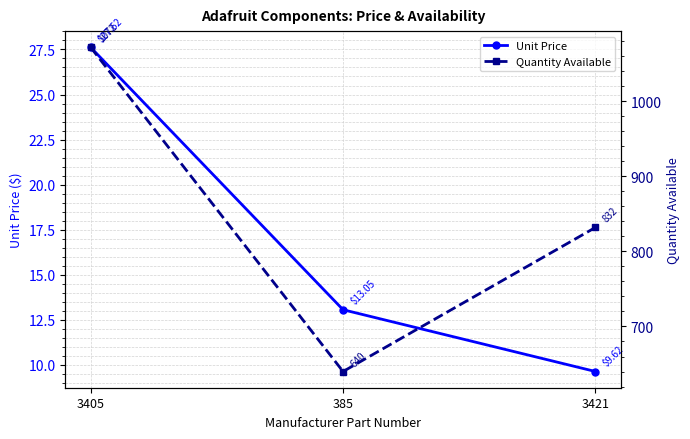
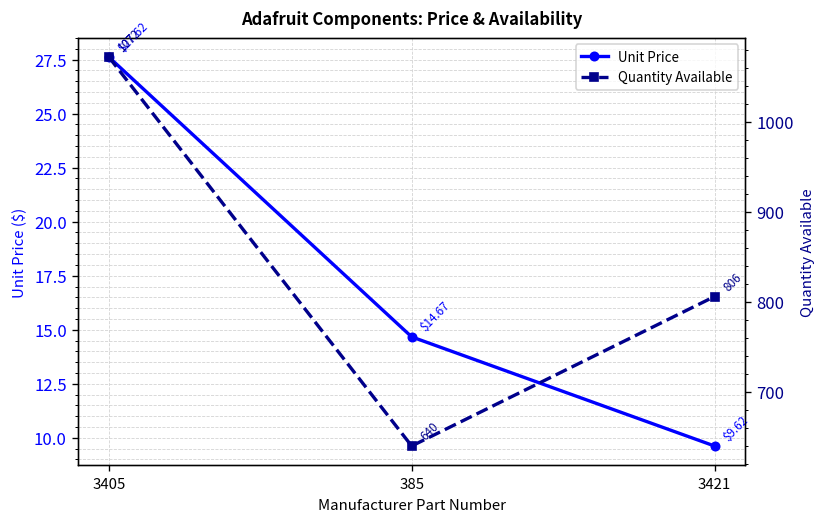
  {
    "Unit Price": {
-     "385": "$13.05",
+     "385": "$14.67",
      "3421": "$9.62"
    },
    "Quantity Available": {
      "385": "640",
-     "3421": "832"
+     "3421": "806"
    }
  }
